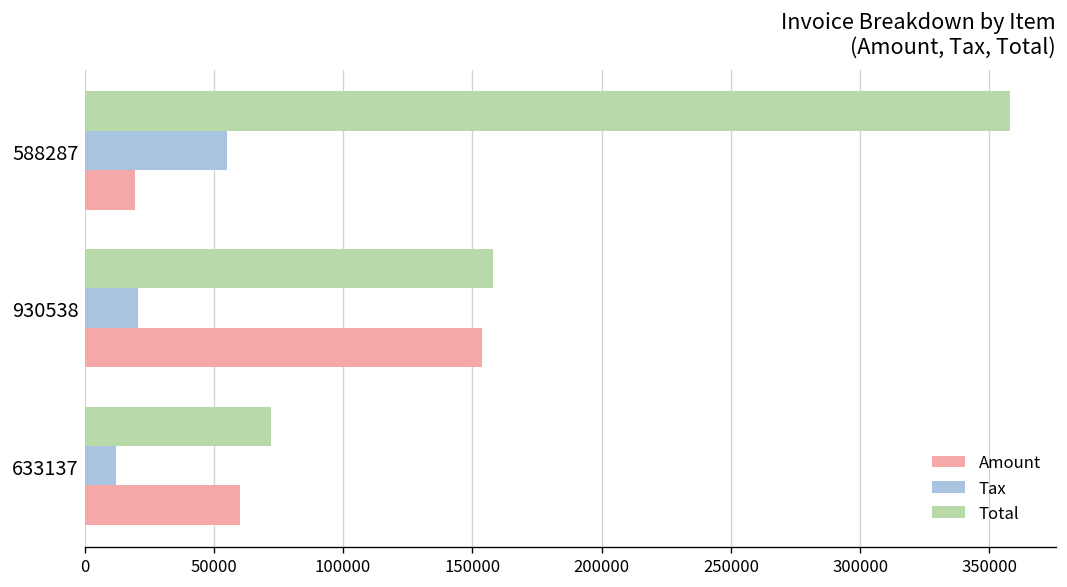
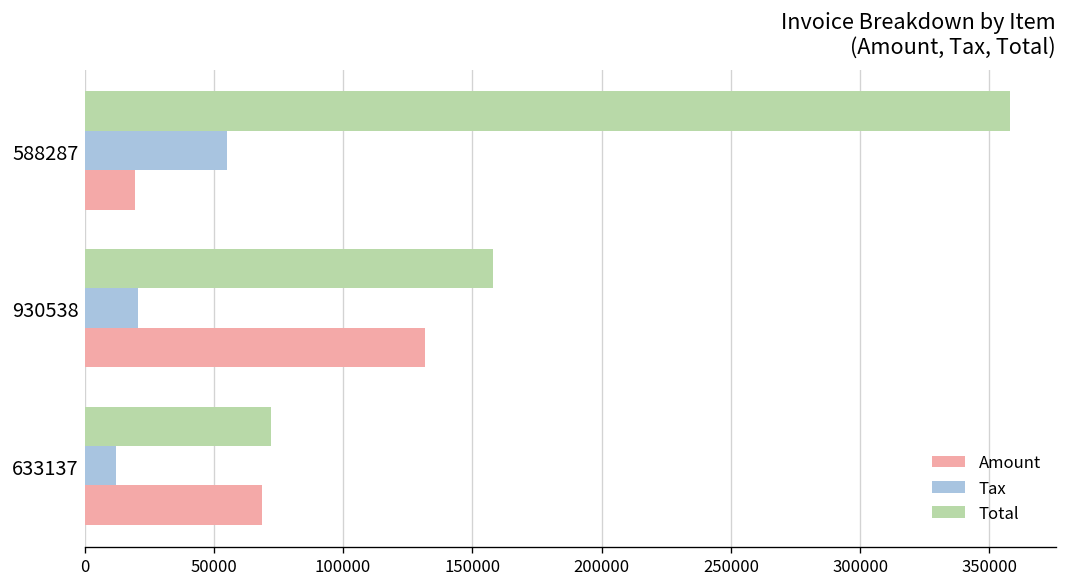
  {
    "Amount": {
      "588287": 20000,
-     "930538": 154000,
-     "633137": 60000
+     "930538": 132000,
+     "633137": 68000
    },
    "Tax": {
      "588287": 55000,
      "930538": 21000,
      "633137": 12000
    },
    "Total": {
      "588287": 358000,
      "930538": 158000,
      "633137": 72000
    }
  }
